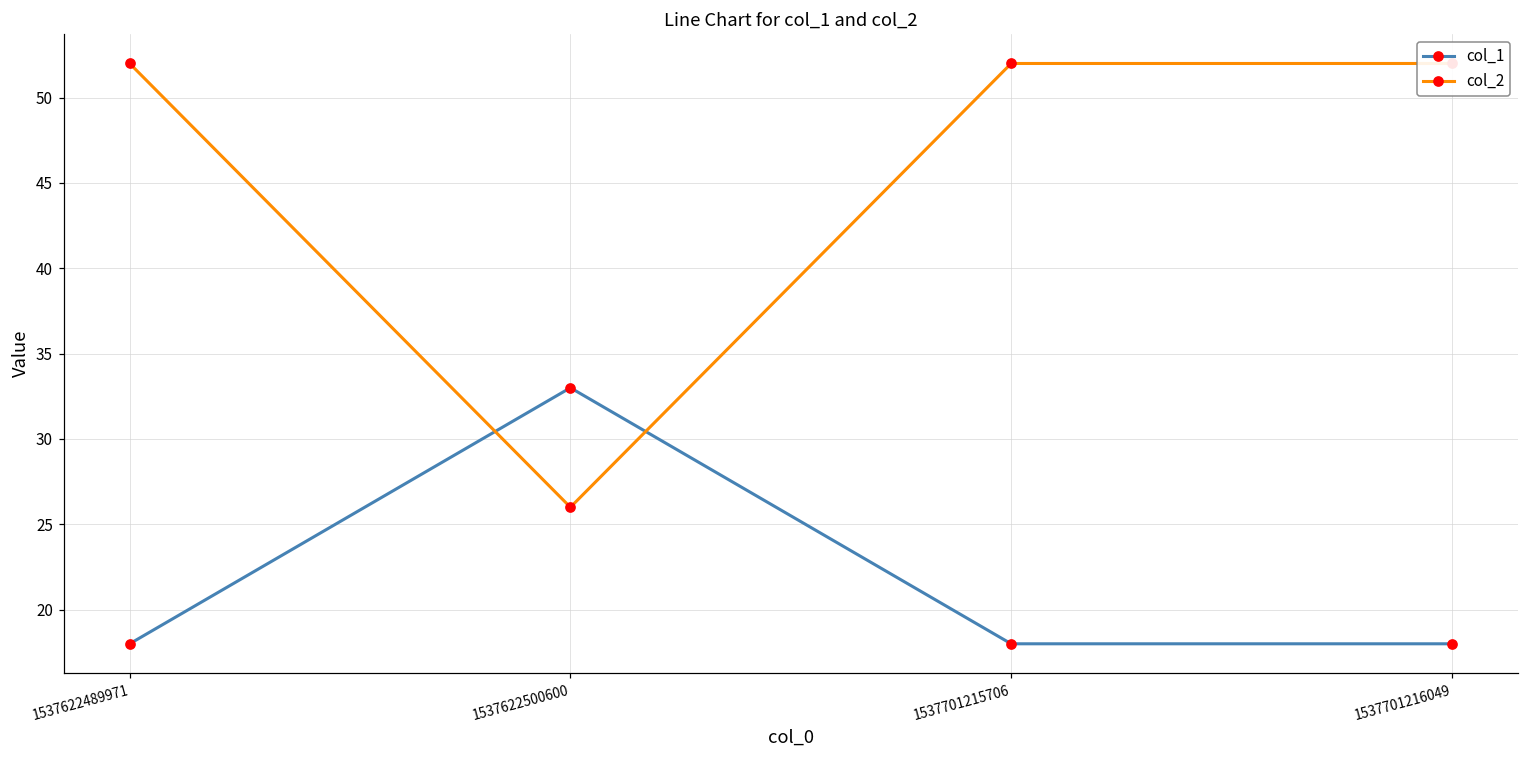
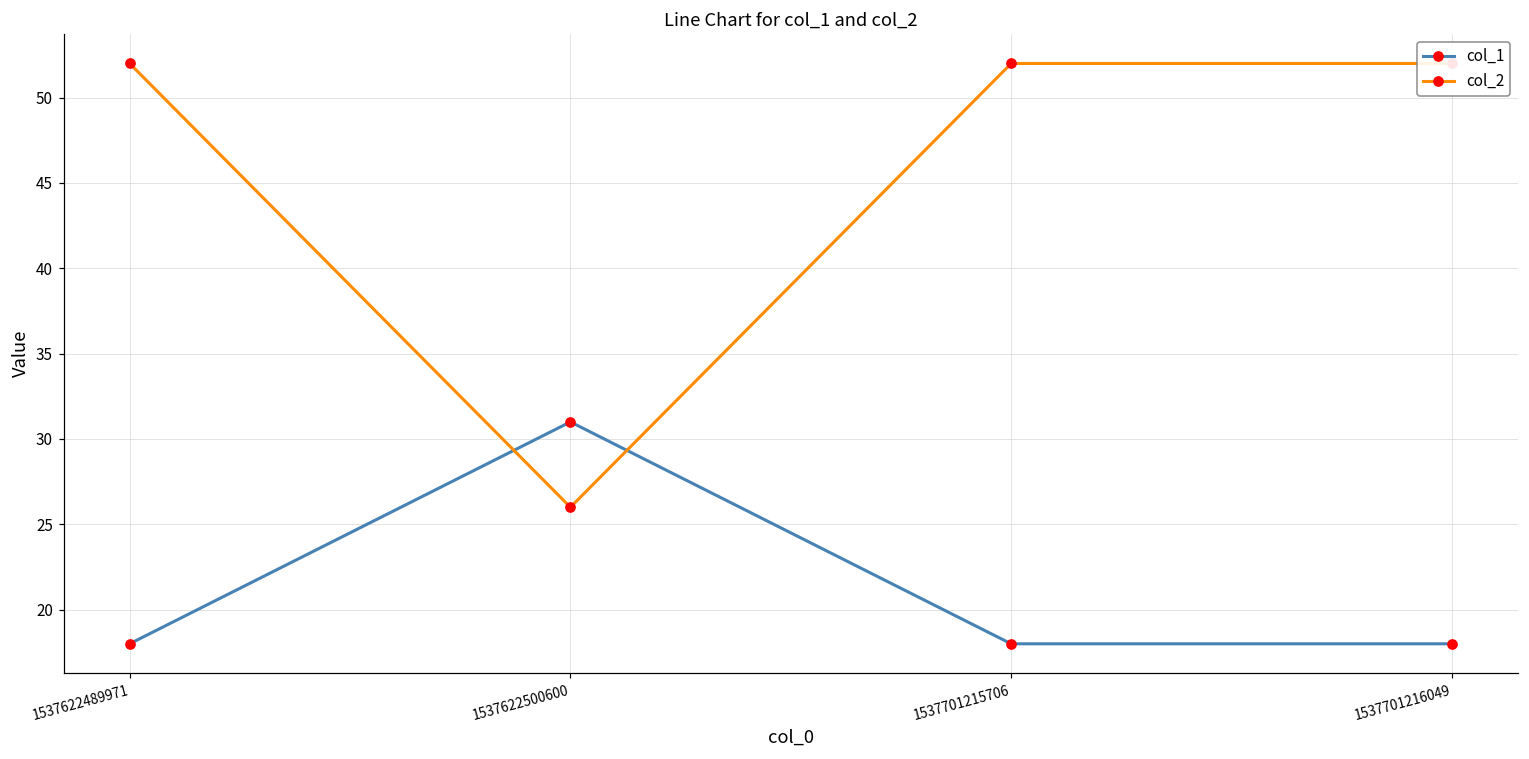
  {
    "col_1": {
      "1537622489971": 18,
-     "1537622500600": 33,
+     "1537622500600": 31,
      "1537701215706": 18,
      "1537701216049": 18
    },
    "col_2": {
      "1537622489971": 52,
      "1537622500600": 26,
      "1537701215706": 52
    }
  }
